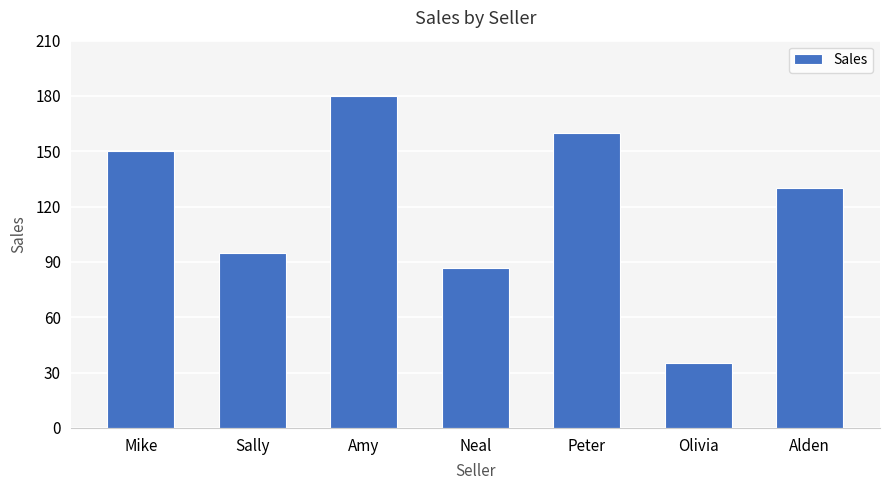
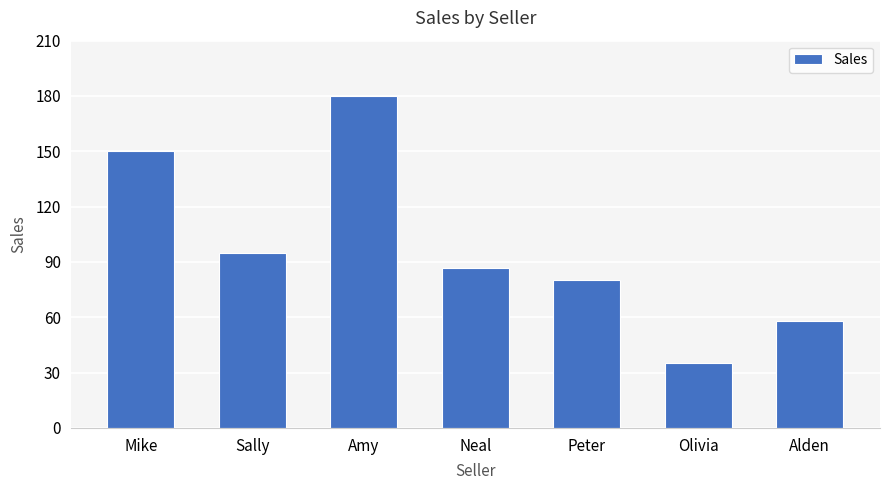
  {
    "Mike": 150,
    "Sally": 95,
    "Amy": 180,
    "Neal": 87,
-   "Peter": 160,
+   "Peter": 80,
    "Olivia": 35,
-   "Alden": 130
+   "Alden": 58
  }
